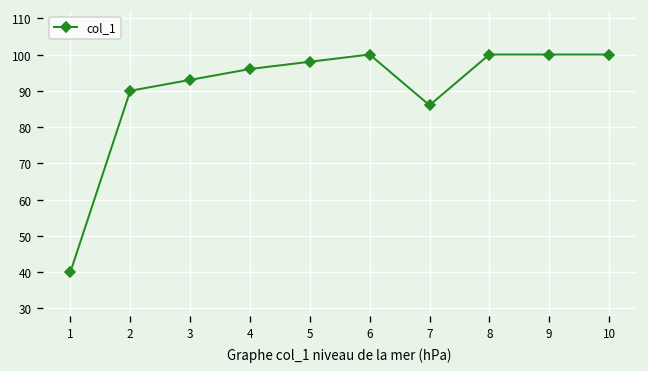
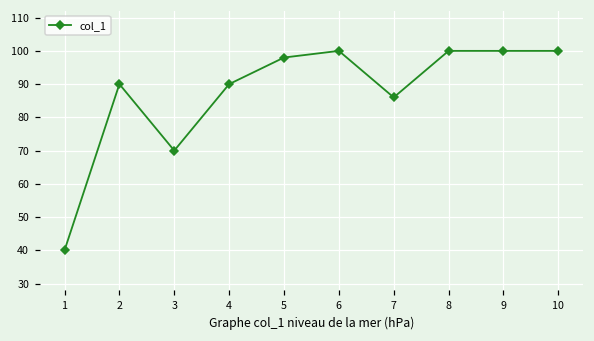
  {
    "1": 40,
    "2": 90,
-   "3": 93,
-   "4": 96,
+   "3": 70,
+   "4": 90,
    "5": 98,
    "6": 100,
    "7": 86,
    "8": 100,
    "9": 100,
    "10": 100
  }
